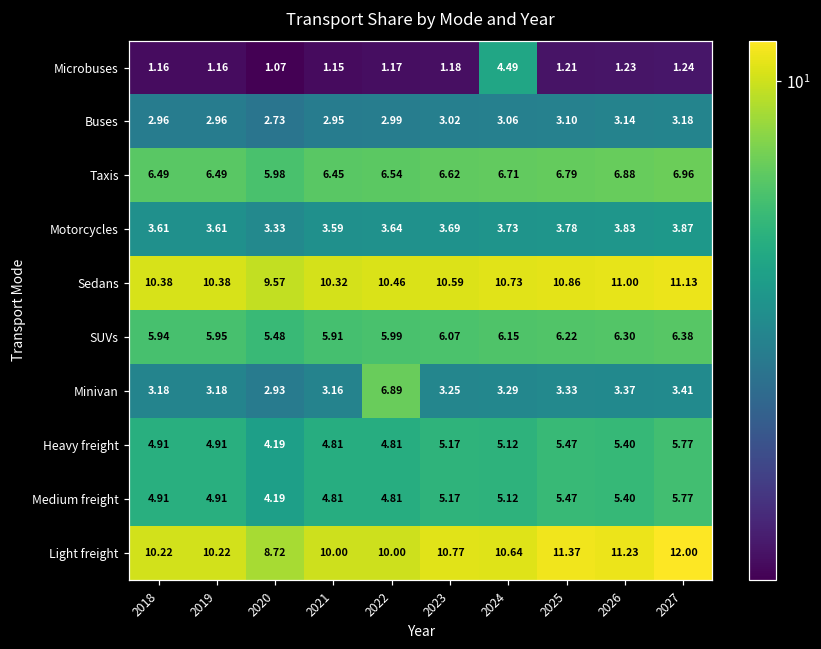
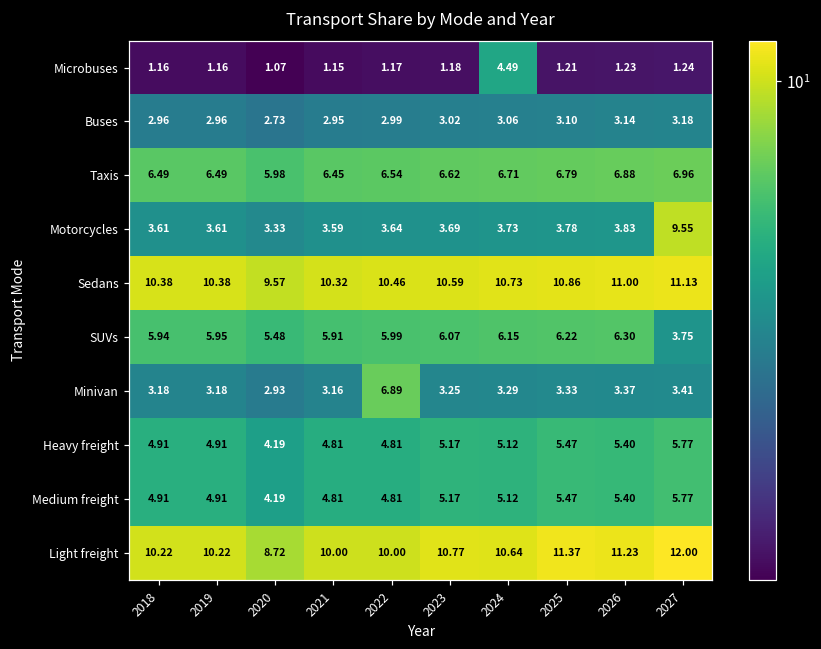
  {
    "Microbuses": {
      "2018": 1.16,
      "2019": 1.16,
      "2020": 1.07,
      "2021": 1.15,
      "2022": 1.17,
      "2023": 1.18,
      "2024": 4.49,
      "2025": 1.21,
      "2026": 1.23,
      "2027": 1.24
    },
    "Buses": {
      "2018": 2.96,
      "2019": 2.96,
      "2020": 2.73,
      "2021": 2.95,
      "2022": 2.99,
      "2023": 3.02,
      "2024": 3.06,
      "2025": 3.10,
      "2026": 3.14,
      "2027": 3.18
    },
    "Taxis": {
      "2018": 6.49,
      "2019": 6.49,
      "2020": 5.98,
      "2021": 6.45,
      "2022": 6.54,
      "2023": 6.62,
      "2024": 6.71,
      "2025": 6.79,
      "2026": 6.88,
      "2027": 6.96
    },
    "Motorcycles": {
      "2018": 3.61,
      "2019": 3.61,
      "2020": 3.33,
      "2021": 3.59,
      "2022": 3.64,
      "2023": 3.69,
      "2024": 3.73,
      "2025": 3.78,
      "2026": 3.83,
-     "2027": 3.87
+     "2027": 9.55
    },
    "Sedans": {
      "2018": 10.38,
      "2019": 10.38,
      "2020": 9.57,
      "2021": 10.32,
      "2022": 10.46,
      "2023": 10.59,
      "2024": 10.73,
      "2025": 10.86,
      "2026": 11.00,
      "2027": 11.13
    },
    "SUVs": {
      "2018": 5.94,
      "2019": 5.95,
      "2020": 5.48,
      "2021": 5.91,
      "2022": 5.99,
      "2023": 6.07,
      "2024": 6.15,
      "2025": 6.22,
      "2026": 6.30,
-     "2027": 6.38
+     "2027": 3.75
    },
    "Minivan": {
      "2018": 3.18,
      "2019": 3.18,
      "2020": 2.93,
      "2021": 3.16,
      "2022": 6.89,
      "2023": 3.25,
      "2024": 3.29,
      "2025": 3.33,
      "2026": 3.37,
      "2027": 3.41
    },
    "Heavy freight": {
      "2018": 4.91,
      "2019": 4.91,
      "2020": 4.19,
      "2021": 4.81,
      "2022": 4.81,
      "2023": 5.17,
      "2024": 5.12,
      "2025": 5.47,
      "2026": 5.40,
      "2027": 5.77
    },
    "Medium freight": {
      "2018": 4.91,
      "2019": 4.91,
      "2020": 4.19,
      "2021": 4.81,
      "2022": 4.81,
      "2023": 5.17,
      "2024": 5.12,
      "2025": 5.47,
      "2026": 5.40,
      "2027": 5.77
    },
    "Light freight": {
      "2018": 10.22,
      "2019": 10.22,
      "2020": 8.72,
      "2021": 10.00,
      "2022": 10.00,
      "2023": 10.77,
      "2024": 10.64,
      "2025": 11.37,
      "2026": 11.23,
      "2027": 12.00
    }
  }
